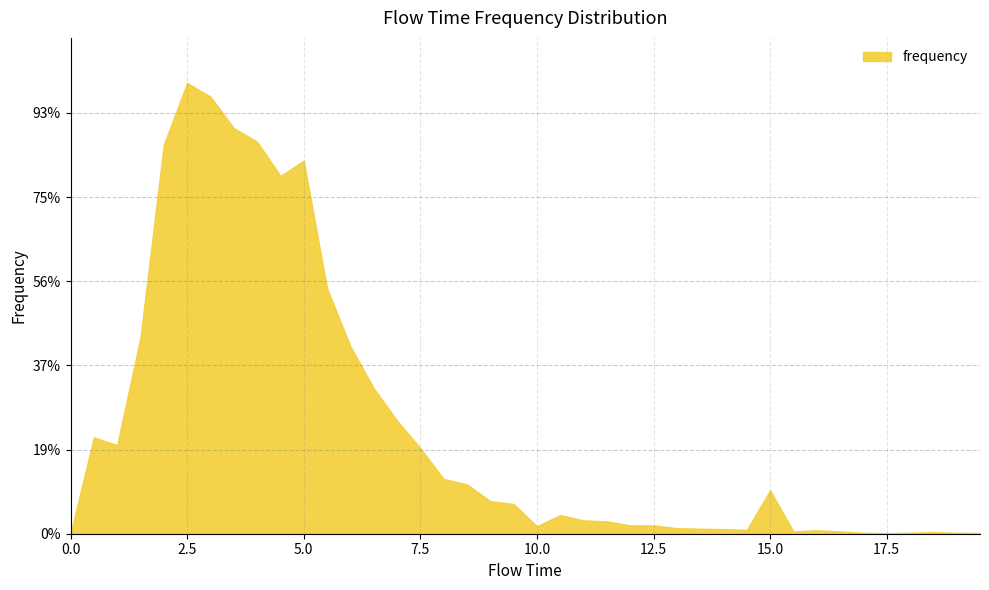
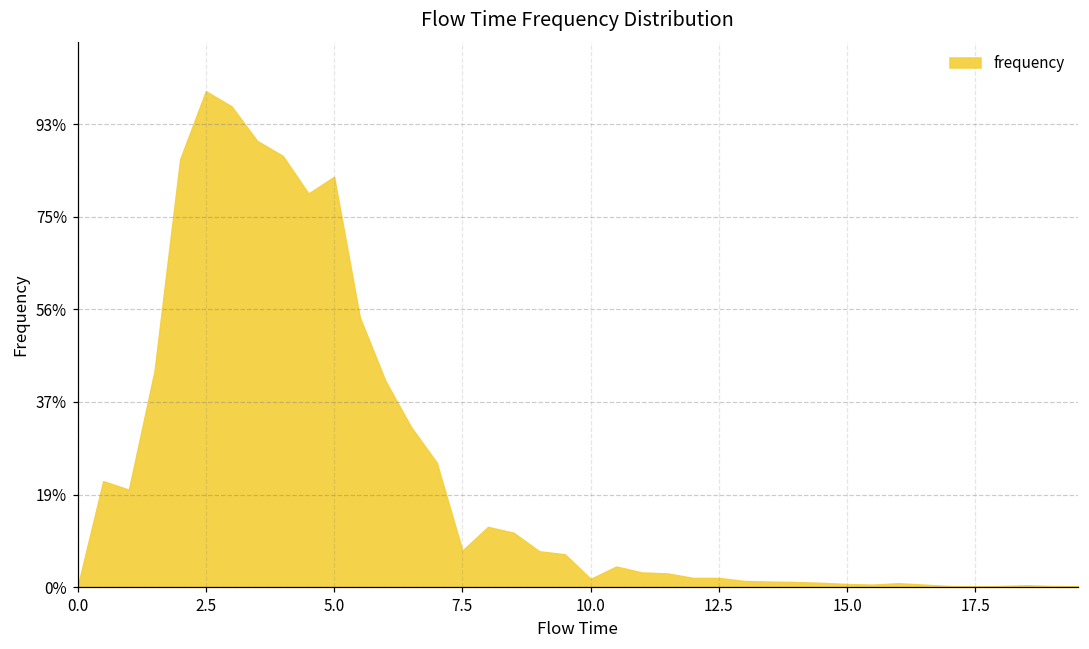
  {
    "0.0": "0%",
    "2.5": "100%",
    "5.0": "82%",
-   "7.5": "19%",
+   "7.5": "7%",
    "10.0": "2%",
    "12.5": "2%",
-   "15.0": "10%",
+   "15.0": "1%",
    "17.5": "0%"
  }
